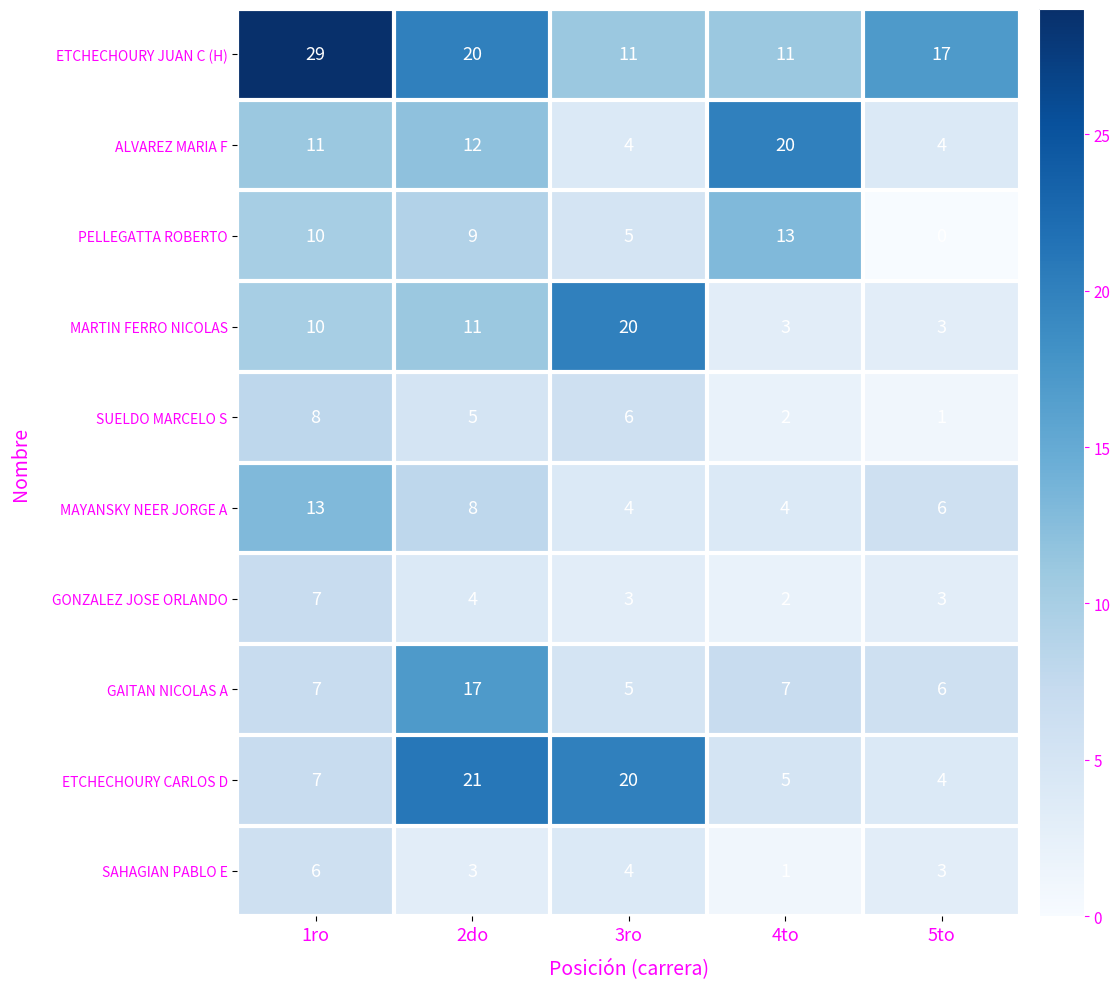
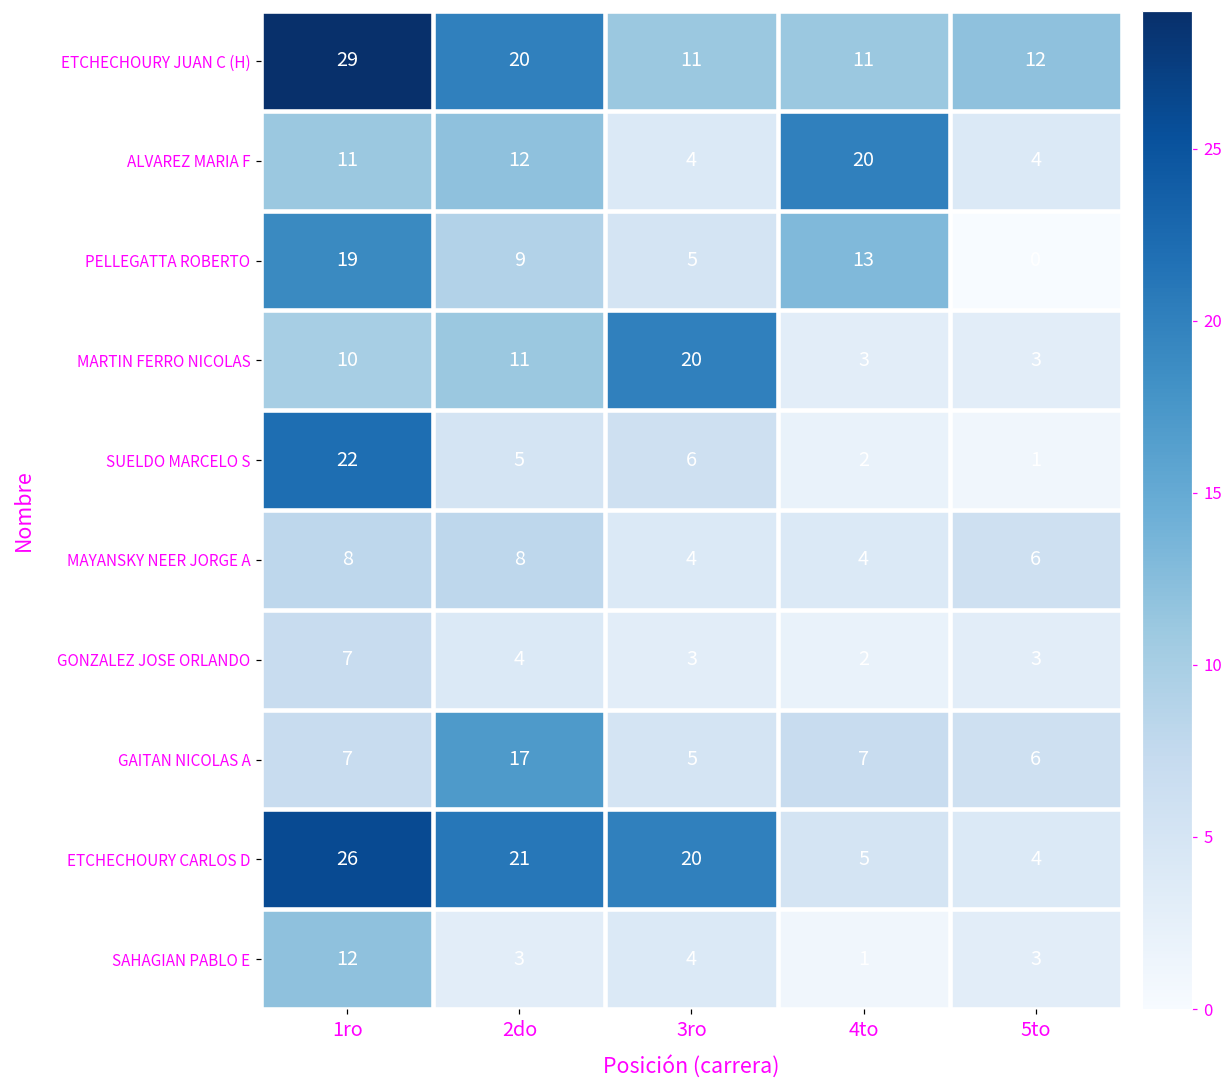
  {
    "ETCHECHOURY JUAN C (H)": {
      "1ro": 29,
      "2do": 20,
      "3ro": 11,
      "4to": 11,
-     "5to": 17
+     "5to": 12
    },
    "ALVAREZ MARIA F": {
      "1ro": 11,
      "2do": 12,
      "4to": 20
    },
    "PELLEGATTA ROBERTO": {
-     "1ro": 10,
+     "1ro": 19,
      "2do": 9,
      "4to": 13
    },
    "MARTIN FERRO NICOLAS": {
      "1ro": 10,
      "2do": 11,
      "3ro": 20
    },
    "SUELDO MARCELO S": {
-     "1ro": 8,
+     "1ro": 22,
      "3ro": 6
    },
    "MAYANSKY NEER JORGE A": {
-     "1ro": 13,
+     "1ro": 8,
      "2do": 8,
      "5to": 6
    },
    "GONZALEZ JOSE ORLANDO": {
      "1ro": 7
    },
    "GAITAN NICOLAS A": {
      "1ro": 7,
      "2do": 17,
      "4to": 7,
      "5to": 6
    },
    "ETCHECHOURY CARLOS D": {
-     "1ro": 7,
+     "1ro": 26,
      "2do": 21,
      "3ro": 20
    },
    "SAHAGIAN PABLO E": {
-     "1ro": 6
+     "1ro": 12
    }
  }
